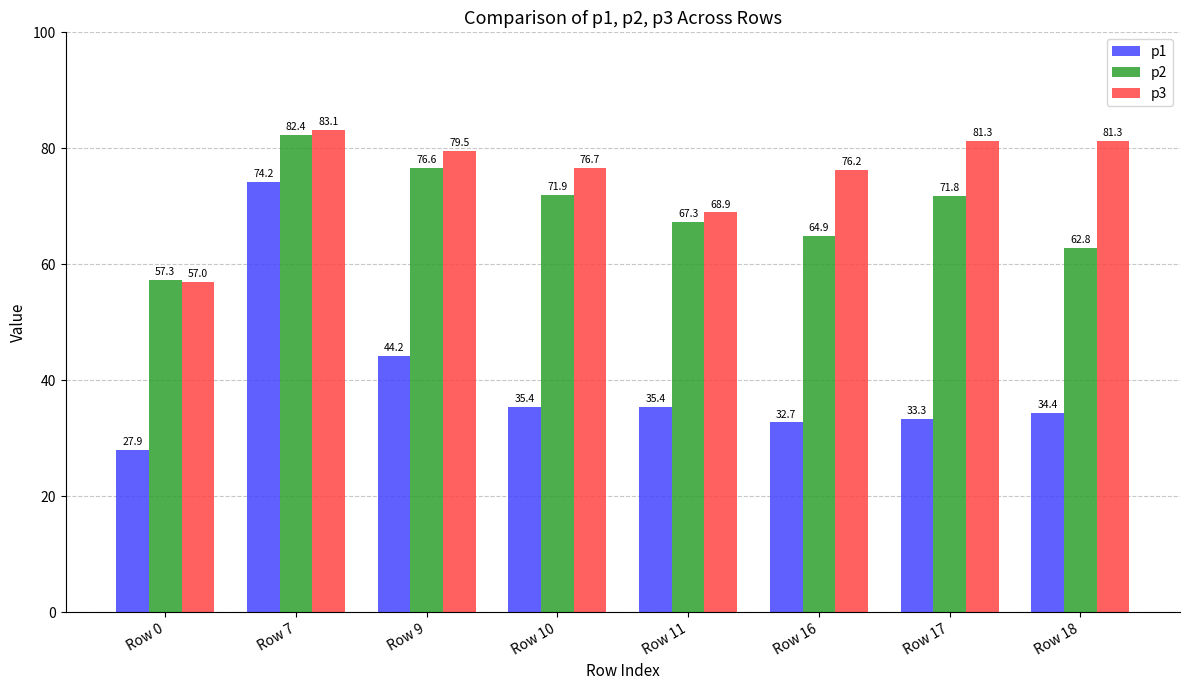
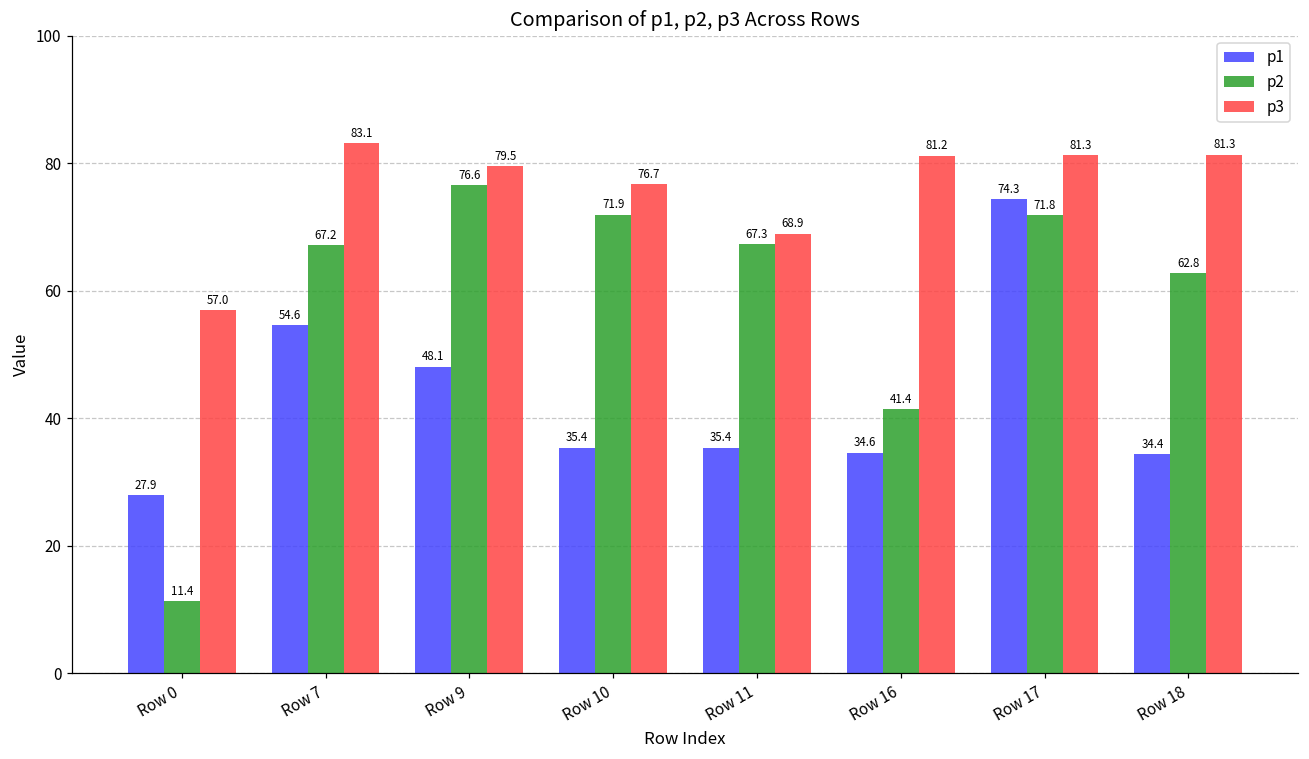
  {
    "p1": {
      "Row 0": 27.9,
-     "Row 7": 74.2,
-     "Row 9": 44.2,
+     "Row 7": 54.6,
+     "Row 9": 48.1,
      "Row 10": 35.4,
      "Row 11": 35.4,
-     "Row 16": 32.7,
-     "Row 17": 33.3,
+     "Row 16": 34.6,
+     "Row 17": 74.3,
      "Row 18": 34.4
    },
    "p2": {
-     "Row 0": 57.3,
-     "Row 7": 82.4,
+     "Row 0": 11.4,
+     "Row 7": 67.2,
      "Row 9": 76.6,
      "Row 10": 71.9,
      "Row 11": 67.3,
-     "Row 16": 64.9,
+     "Row 16": 41.4,
      "Row 17": 71.8,
      "Row 18": 62.8
    },
    "p3": {
      "Row 0": 57.0,
      "Row 7": 83.1,
      "Row 9": 79.5,
      "Row 10": 76.7,
      "Row 11": 68.9,
-     "Row 16": 76.2,
+     "Row 16": 81.2,
      "Row 17": 81.3,
      "Row 18": 81.3
    }
  }
